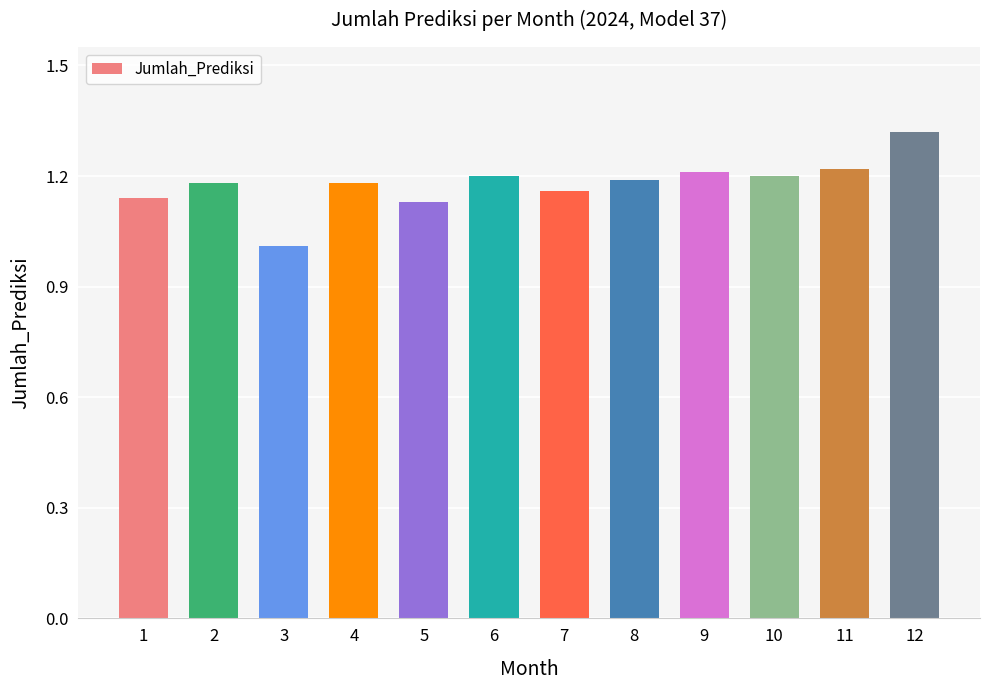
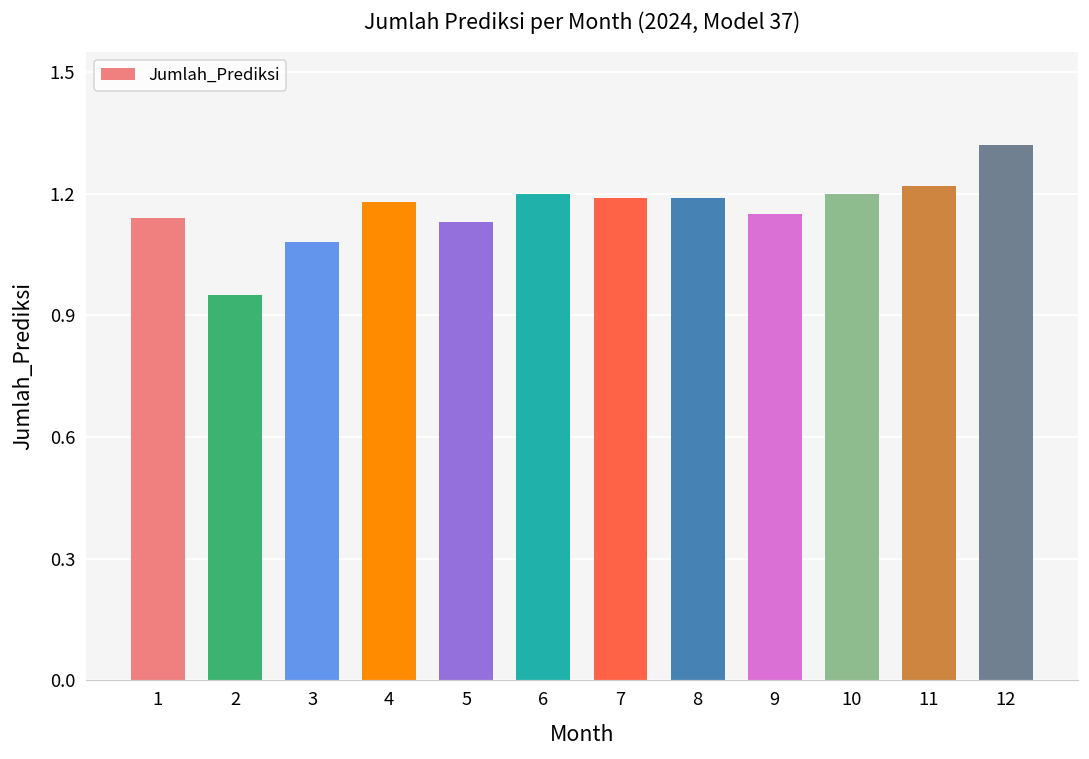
  {
    "1": 1.14,
-   "2": 1.18,
-   "3": 1.01,
+   "2": 0.95,
+   "3": 1.08,
    "4": 1.18,
    "5": 1.13,
    "6": 1.20,
-   "7": 1.16,
+   "7": 1.19,
    "8": 1.19,
-   "9": 1.21,
+   "9": 1.15,
    "10": 1.20,
    "11": 1.22,
    "12": 1.32
  }
